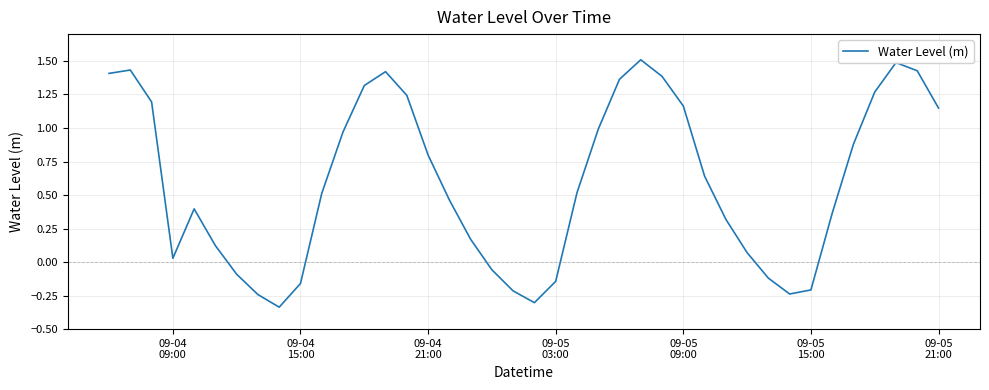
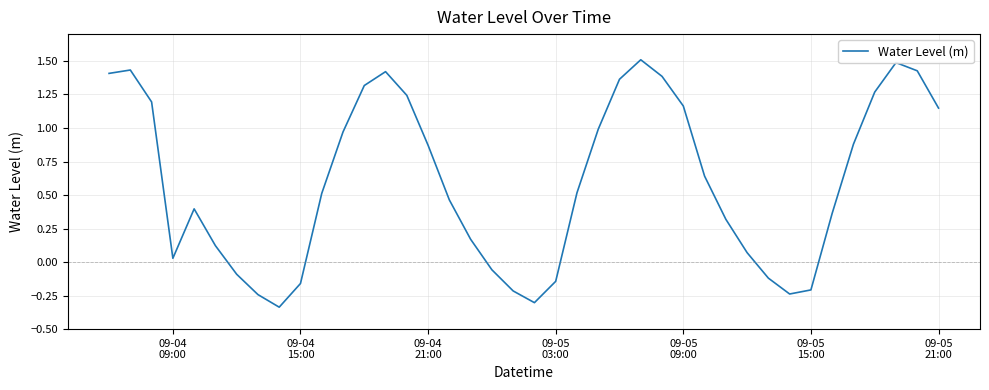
  {
    "09-04 09:00": 0.03,
    "09-04 15:00": -0.16,
-   "09-04 21:00": 0.80,
+   "09-04 21:00": 0.87,
    "09-05 03:00": -0.14,
    "09-05 09:00": 1.16,
    "09-05 15:00": -0.21,
    "09-05 21:00": 1.15
  }
